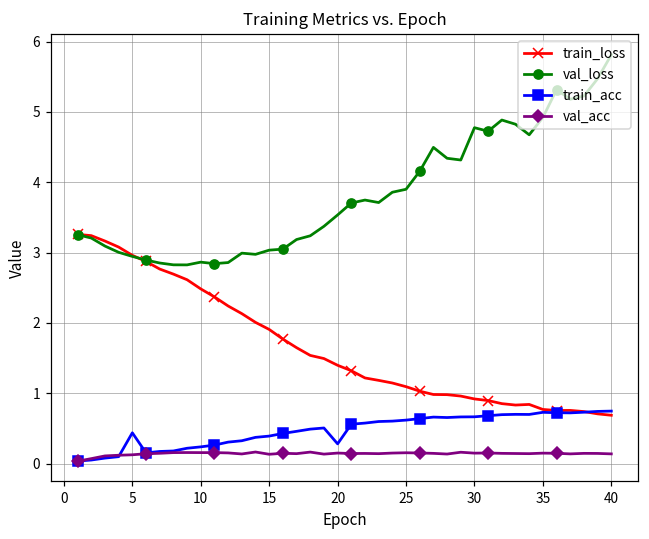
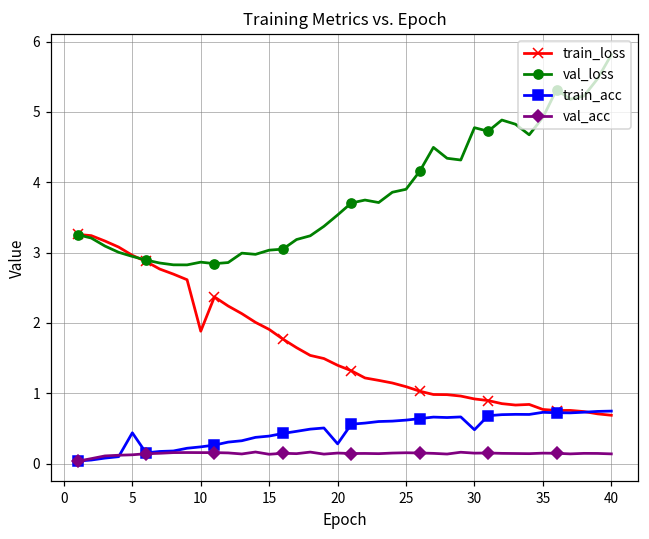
  {
    "train_loss": {
-     "10": 2.5,
+     "10": 1.9,
      "15": 1.9,
      "20": 1.4,
      "25": 1.1,
      "30": 0.9,
      "35": 0.8,
      "40": 0.7
    },
    "val_loss": {
      "10": 2.9,
      "15": 3.0,
      "20": 3.5,
      "25": 3.9,
      "30": 4.8
    },
    "train_acc": {
      "5": 0.4,
      "10": 0.2,
      "15": 0.4,
      "20": 0.3,
      "25": 0.6,
-     "30": 0.7,
+     "30": 0.5,
      "35": 0.7,
      "40": 0.7
    },
    "val_acc": {
      "5": 0.1,
      "10": 0.2,
      "15": 0.1,
      "20": 0.1,
      "25": 0.2,
      "30": 0.1,
      "35": 0.1,
      "40": 0.1
    }
  }
